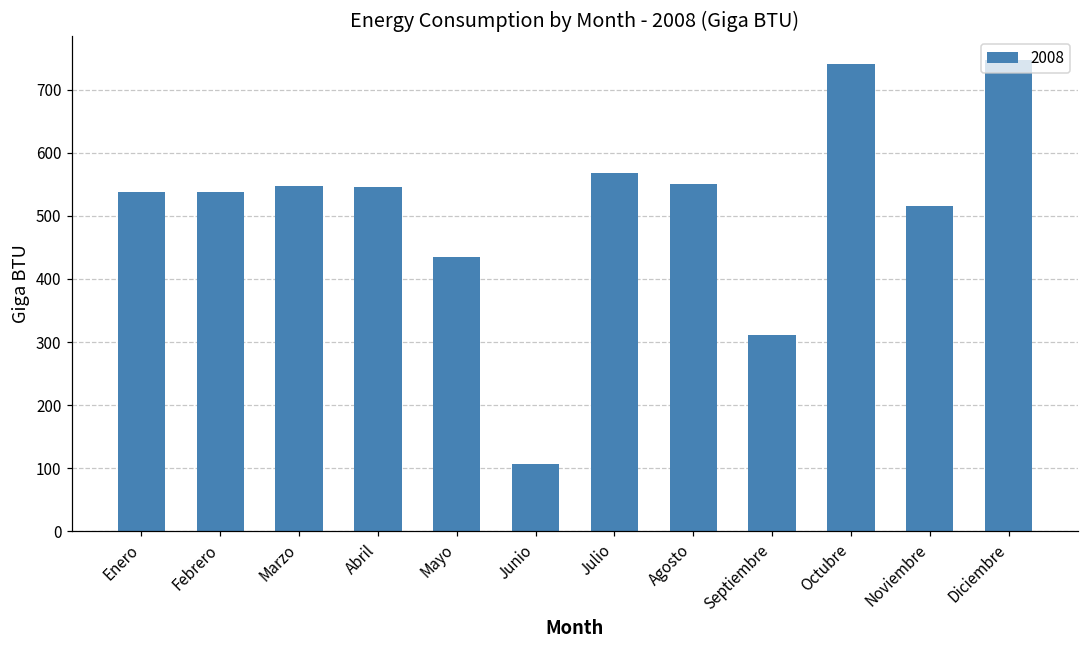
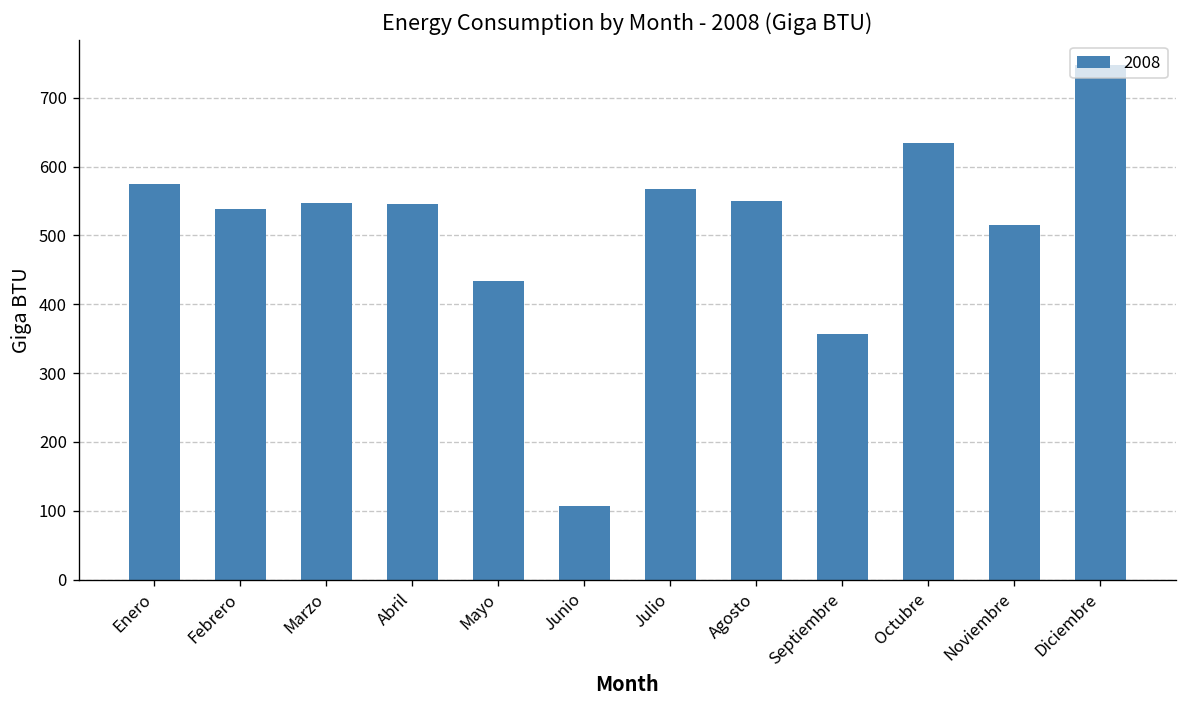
  {
-   "Enero": 540,
+   "Enero": 570,
    "Febrero": 540,
    "Marzo": 550,
    "Abril": 550,
    "Mayo": 430,
    "Junio": 110,
    "Julio": 570,
    "Agosto": 550,
-   "Septiembre": 310,
-   "Octubre": 740,
+   "Septiembre": 360,
+   "Octubre": 630,
    "Noviembre": 520
  }
